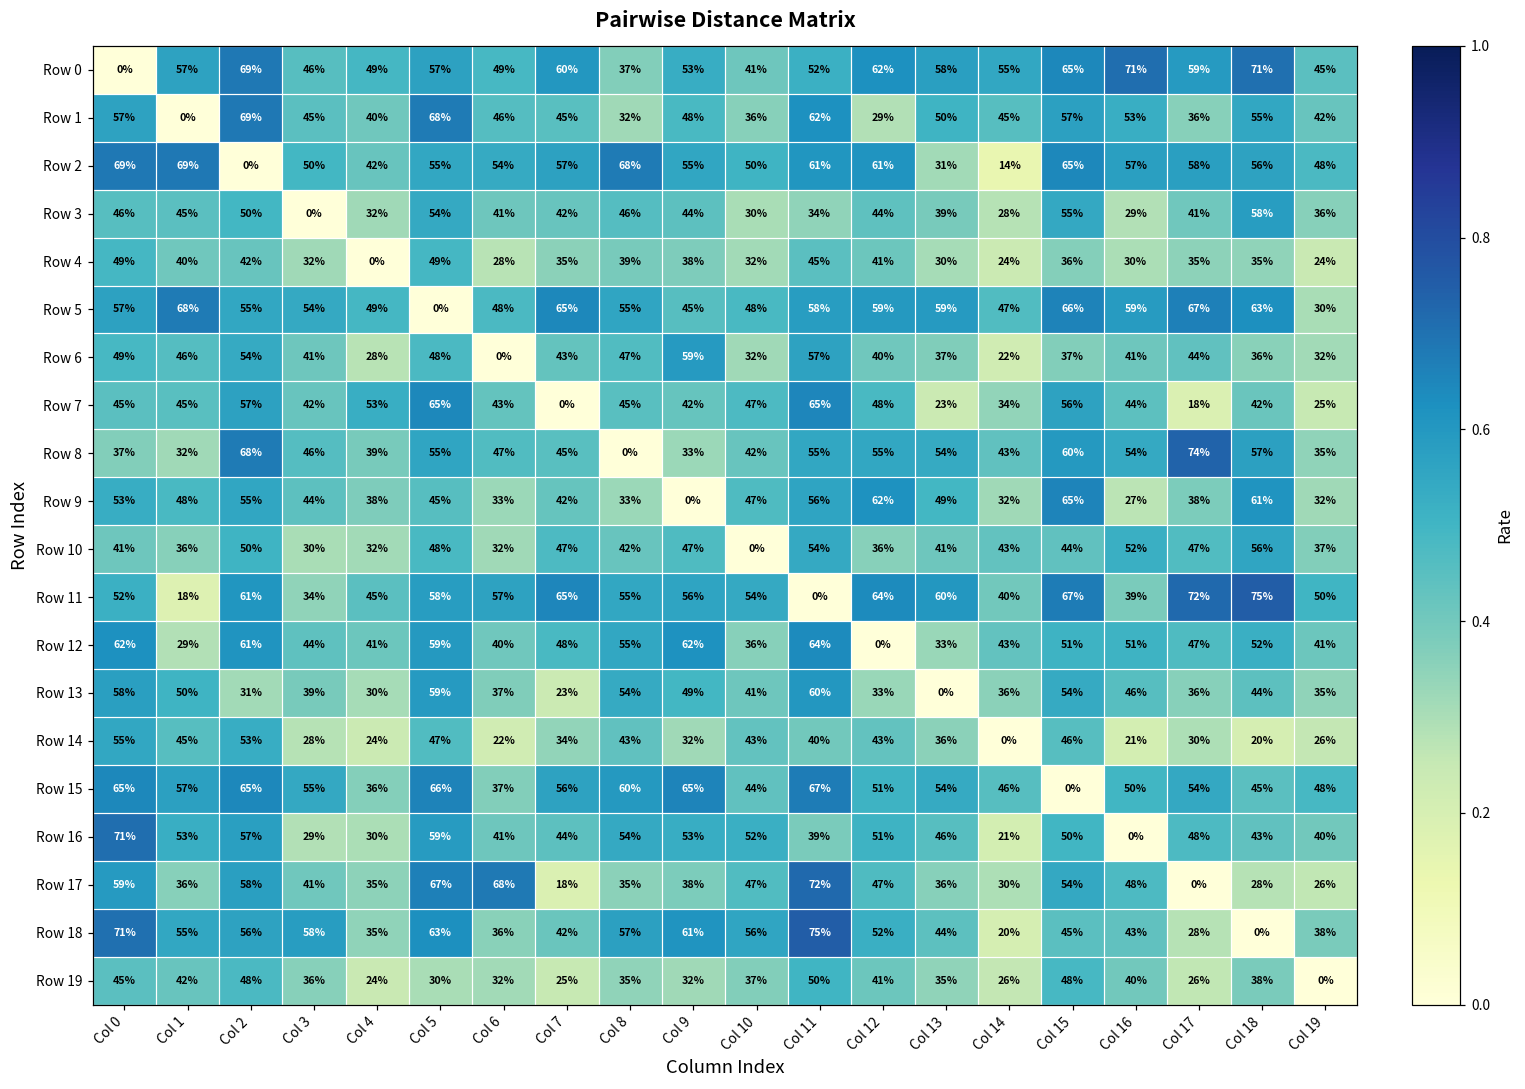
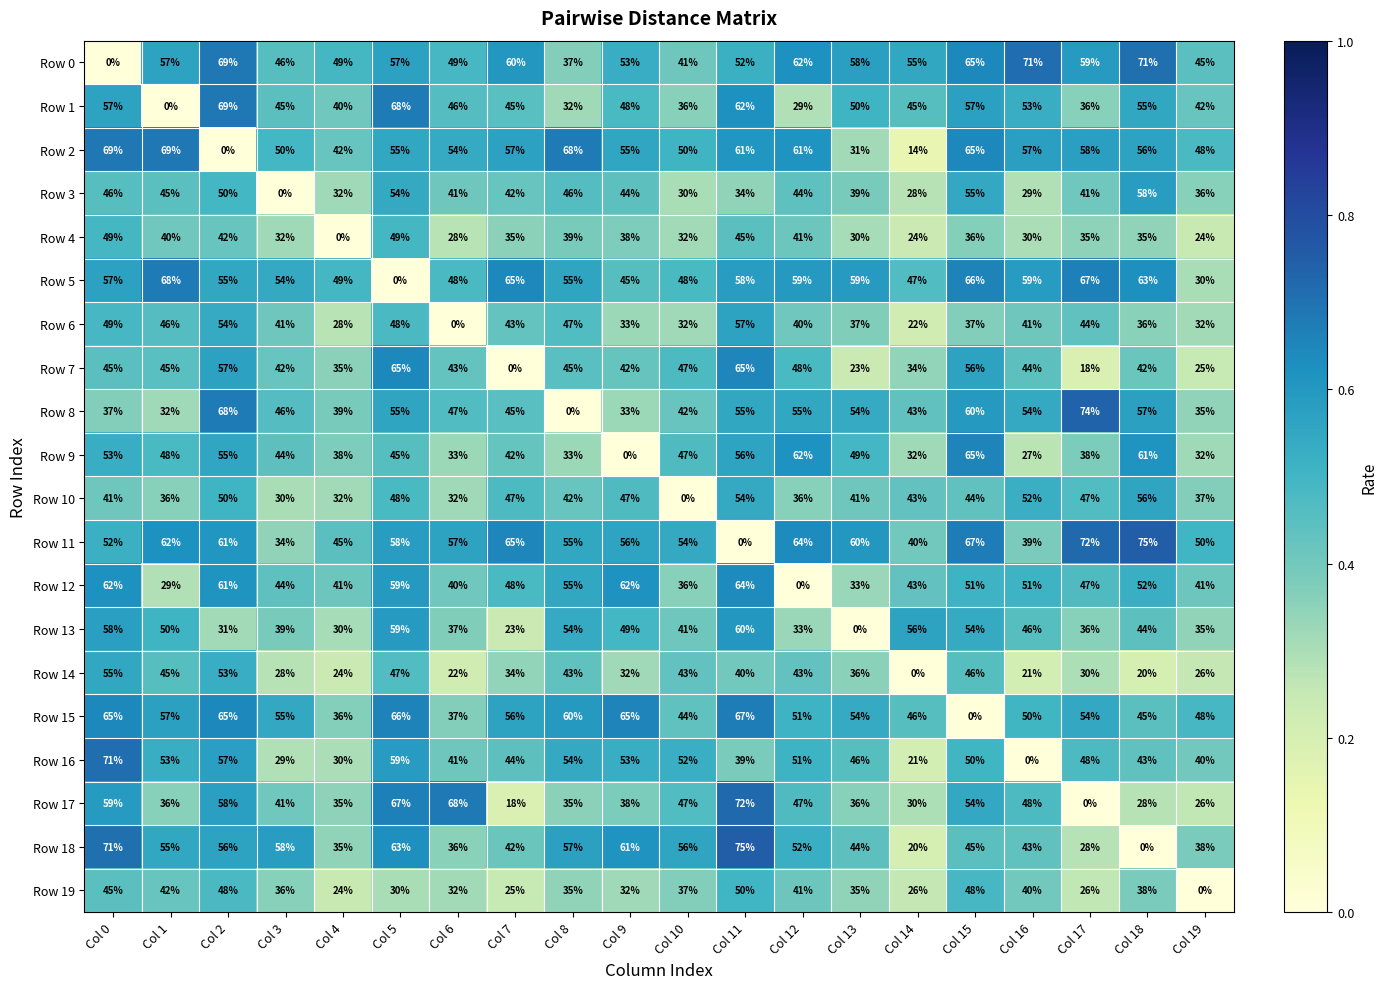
  {
    "Row 6": {
      "Col 0": "49%",
      "Col 1": "46%",
      "Col 2": "54%",
      "Col 3": "41%",
      "Col 4": "28%",
      "Col 5": "48%",
      "Col 6": "0%",
      "Col 7": "43%",
      "Col 8": "47%",
-     "Col 9": "59%",
+     "Col 9": "33%",
      "Col 10": "32%",
      "Col 11": "57%",
      "Col 12": "40%",
      "Col 13": "37%",
      "Col 14": "22%",
      "Col 15": "37%",
      "Col 16": "41%",
      "Col 17": "44%",
      "Col 18": "36%",
      "Col 19": "32%"
    },
    "Row 7": {
      "Col 0": "45%",
      "Col 1": "45%",
      "Col 2": "57%",
      "Col 3": "42%",
-     "Col 4": "53%",
+     "Col 4": "35%",
      "Col 5": "65%",
      "Col 6": "43%",
      "Col 7": "0%",
      "Col 8": "45%",
      "Col 9": "42%",
      "Col 10": "47%",
      "Col 11": "65%",
      "Col 12": "48%",
      "Col 13": "23%",
      "Col 14": "34%",
      "Col 15": "56%",
      "Col 16": "44%",
      "Col 17": "18%",
      "Col 18": "42%",
      "Col 19": "25%"
    },
    "Row 11": {
      "Col 0": "52%",
-     "Col 1": "18%",
+     "Col 1": "62%",
      "Col 2": "61%",
      "Col 3": "34%",
      "Col 4": "45%",
      "Col 5": "58%",
      "Col 6": "57%",
      "Col 7": "65%",
      "Col 8": "55%",
      "Col 9": "56%",
      "Col 10": "54%",
      "Col 11": "0%",
      "Col 12": "64%",
      "Col 13": "60%",
      "Col 14": "40%",
      "Col 15": "67%",
      "Col 16": "39%",
      "Col 17": "72%",
      "Col 18": "75%",
      "Col 19": "50%"
    },
    "Row 13": {
      "Col 0": "58%",
      "Col 1": "50%",
      "Col 2": "31%",
      "Col 3": "39%",
      "Col 4": "30%",
      "Col 5": "59%",
      "Col 6": "37%",
      "Col 7": "23%",
      "Col 8": "54%",
      "Col 9": "49%",
      "Col 10": "41%",
      "Col 11": "60%",
      "Col 12": "33%",
      "Col 13": "0%",
-     "Col 14": "36%",
+     "Col 14": "56%",
      "Col 15": "54%",
      "Col 16": "46%",
      "Col 17": "36%",
      "Col 18": "44%",
      "Col 19": "35%"
    }
  }
